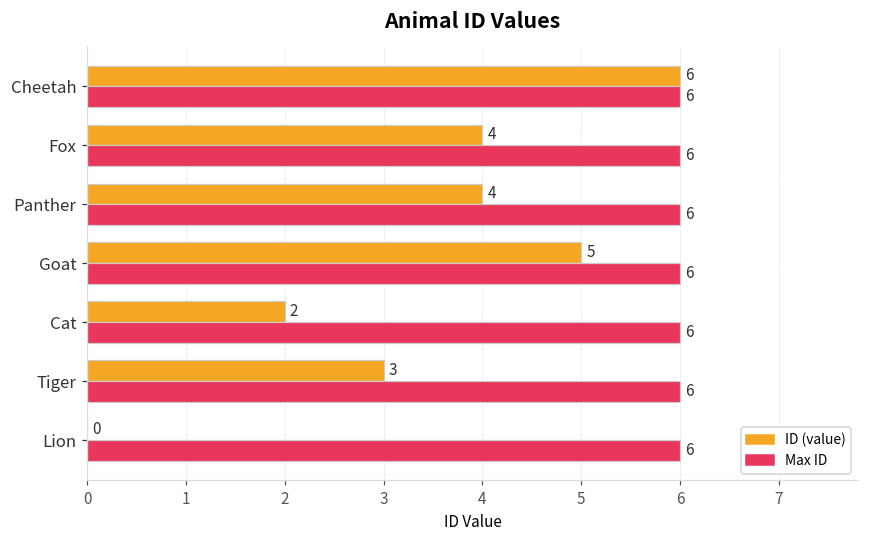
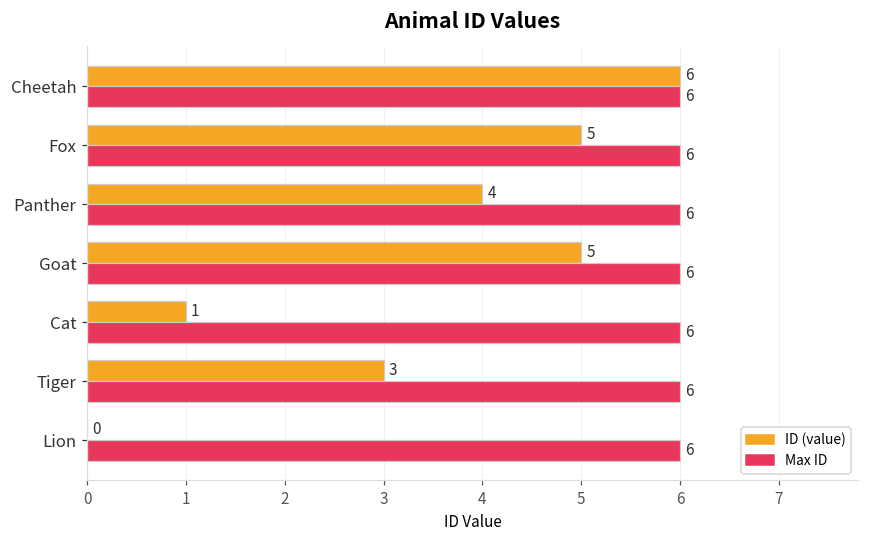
  {
    "ID (value)": {
      "Cheetah": 6,
-     "Fox": 4,
+     "Fox": 5,
      "Panther": 4,
      "Goat": 5,
-     "Cat": 2,
+     "Cat": 1,
      "Tiger": 3,
      "Lion": 0
    },
    "Max ID": {
      "Cheetah": 6,
      "Fox": 6,
      "Panther": 6,
      "Goat": 6,
      "Cat": 6,
      "Tiger": 6,
      "Lion": 6
    }
  }
